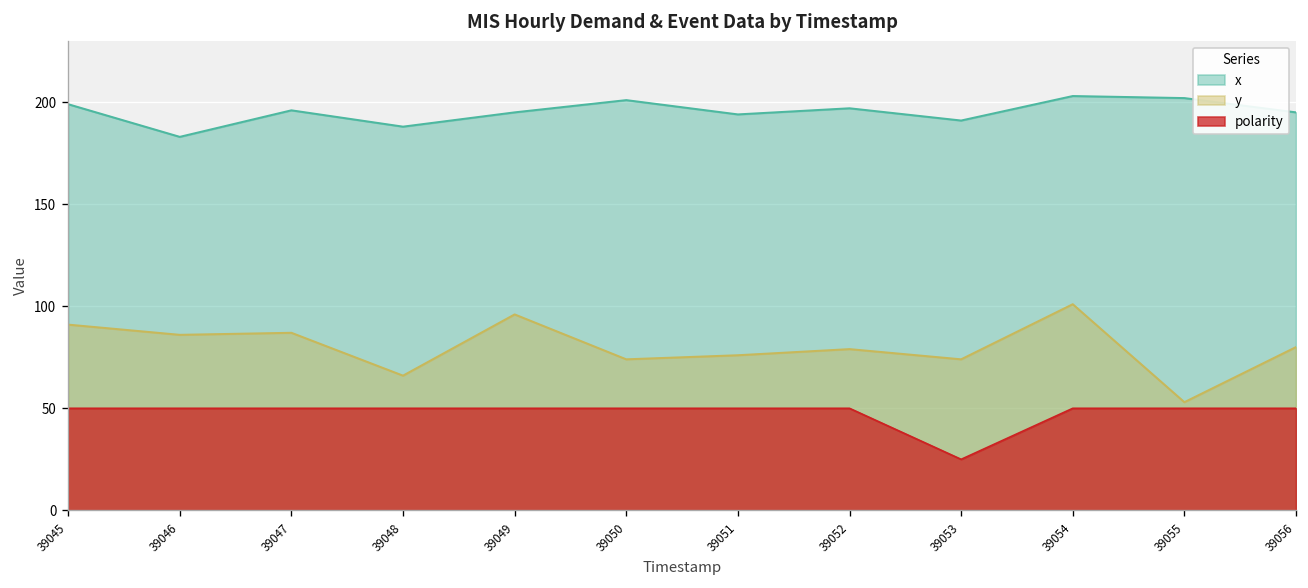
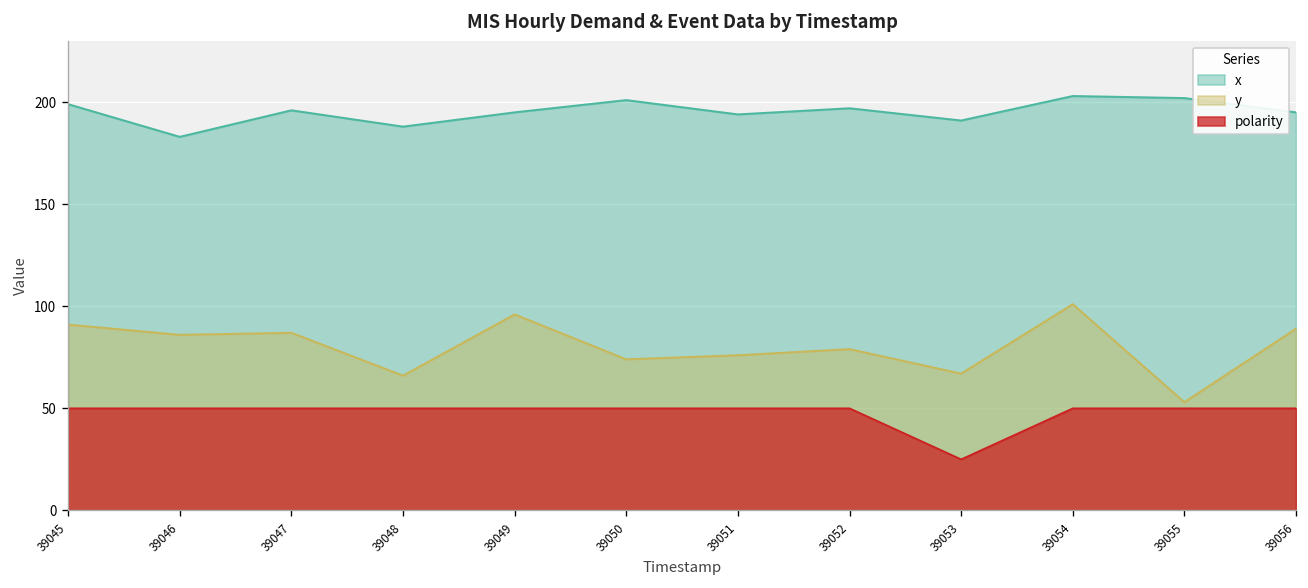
  {
    "x": {
      "39045": 199,
      "39046": 183,
      "39047": 196,
      "39048": 188,
      "39049": 195,
      "39050": 201,
      "39051": 194,
      "39052": 197,
      "39053": 191,
      "39054": 203,
      "39055": 202,
      "39056": 195
    },
    "y": {
      "39045": 91,
      "39046": 86,
      "39047": 87,
      "39048": 66,
      "39049": 96,
      "39050": 74,
      "39051": 76,
      "39052": 79,
-     "39053": 74,
+     "39053": 67,
      "39054": 101,
      "39055": 53,
-     "39056": 80
+     "39056": 89
    },
    "polarity": {
      "39045": 50,
      "39046": 50,
      "39047": 50,
      "39048": 50,
      "39049": 50,
      "39050": 50,
      "39051": 50,
      "39052": 50,
      "39053": 25,
      "39054": 50,
      "39055": 50,
      "39056": 50
    }
  }
